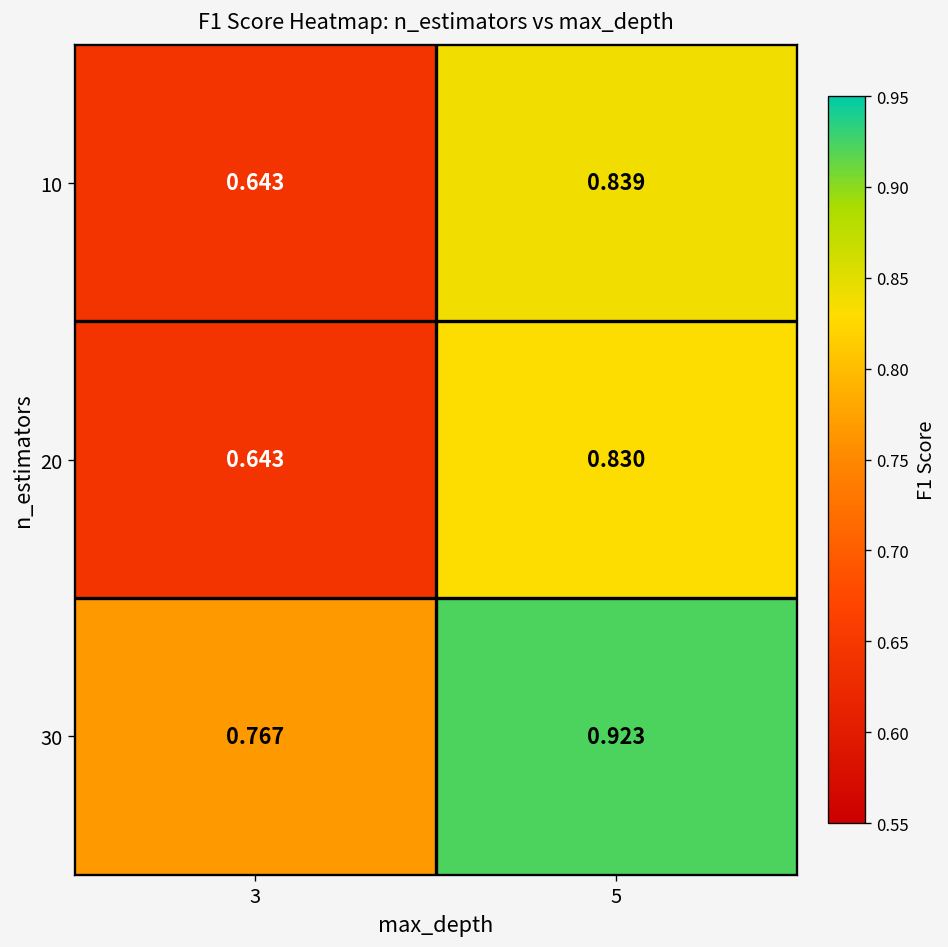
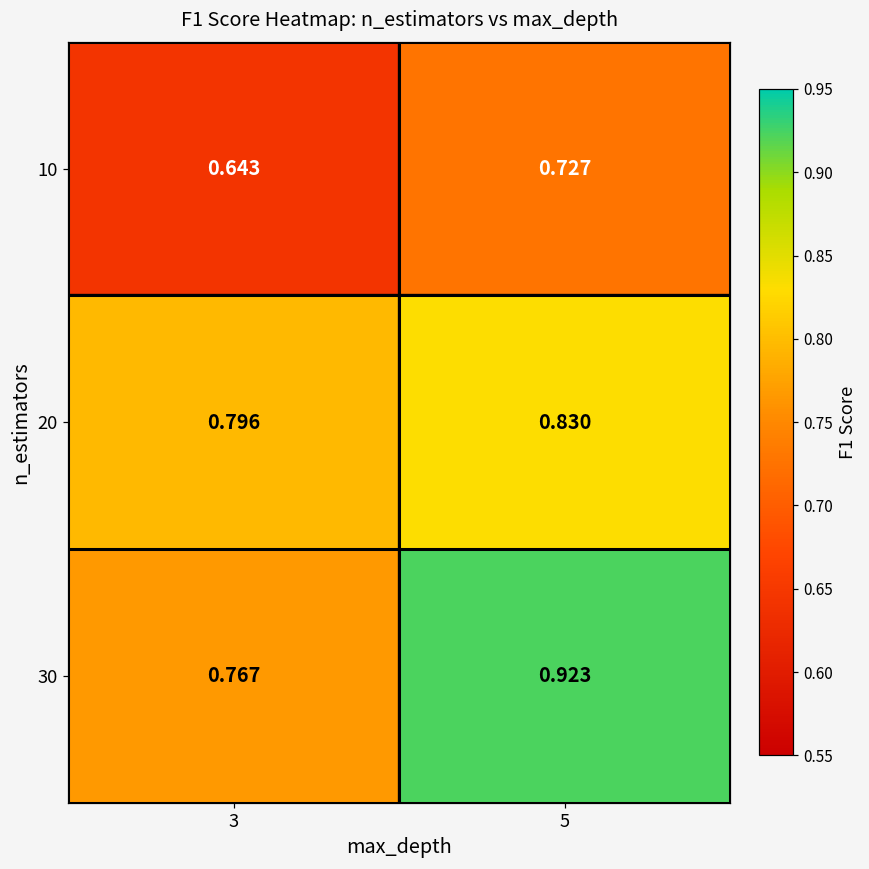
  {
    "10": {
      "3": 0.643,
-     "5": 0.839
+     "5": 0.727
    },
    "20": {
-     "3": 0.643,
+     "3": 0.796,
      "5": 0.830
    },
    "30": {
      "3": 0.767,
      "5": 0.923
    }
  }
